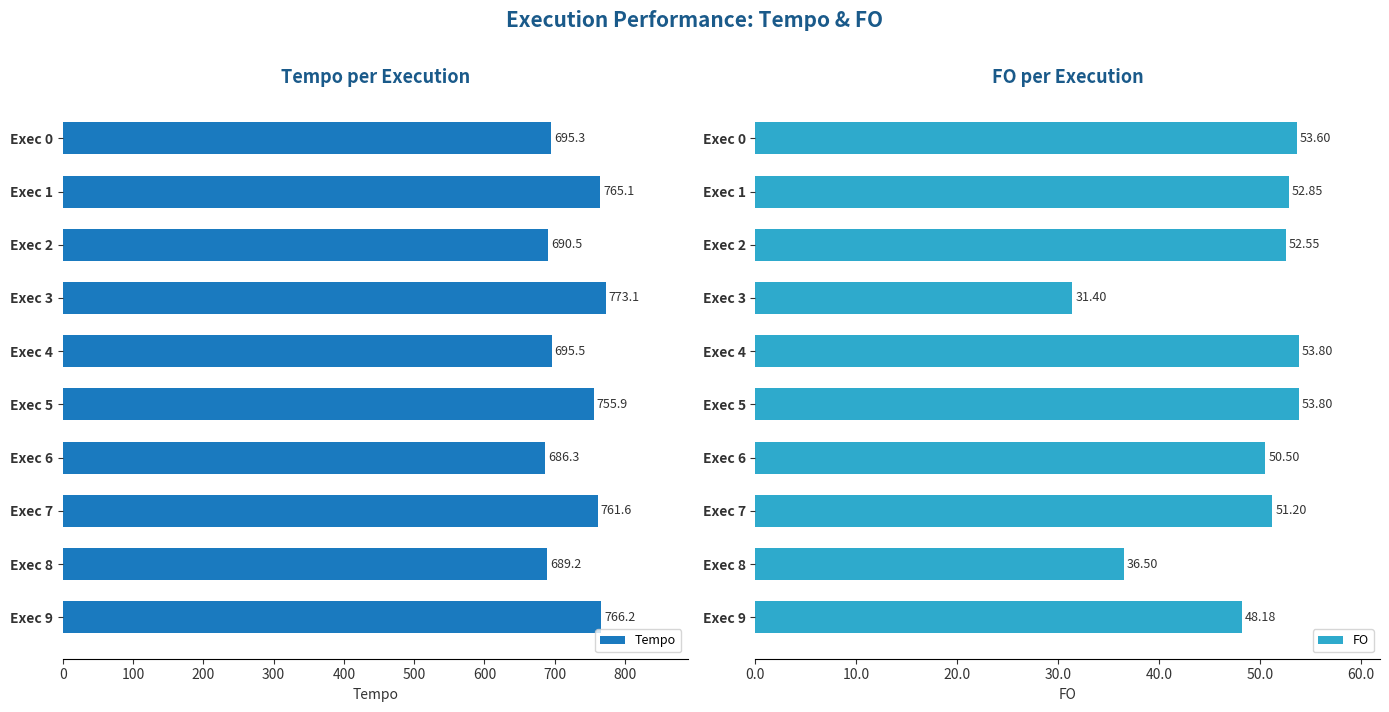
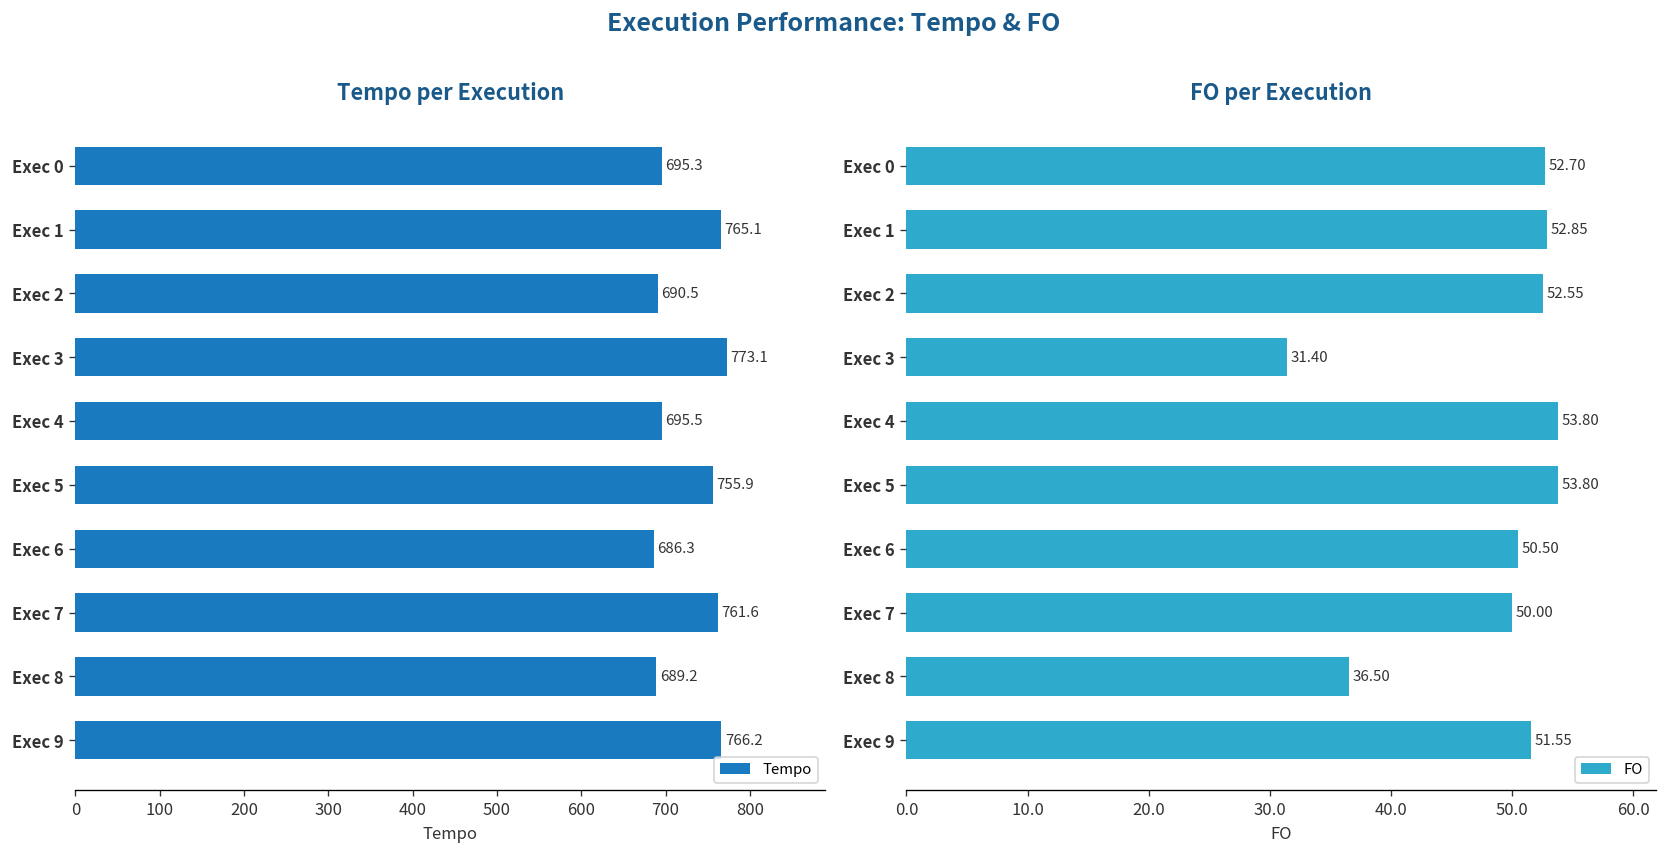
  {
    "Tempo per Execution": {
      "Exec 0": 695.3,
      "Exec 1": 765.1,
      "Exec 2": 690.5,
      "Exec 3": 773.1,
      "Exec 4": 695.5,
      "Exec 5": 755.9,
      "Exec 6": 686.3,
      "Exec 7": 761.6,
      "Exec 8": 689.2,
      "Exec 9": 766.2
    },
    "FO per Execution": {
-     "Exec 0": 53.60,
+     "Exec 0": 52.70,
      "Exec 1": 52.85,
      "Exec 2": 52.55,
      "Exec 3": 31.40,
      "Exec 4": 53.80,
      "Exec 5": 53.80,
      "Exec 6": 50.50,
-     "Exec 7": 51.20,
+     "Exec 7": 50.00,
      "Exec 8": 36.50,
-     "Exec 9": 48.18
+     "Exec 9": 51.55
    }
  }
